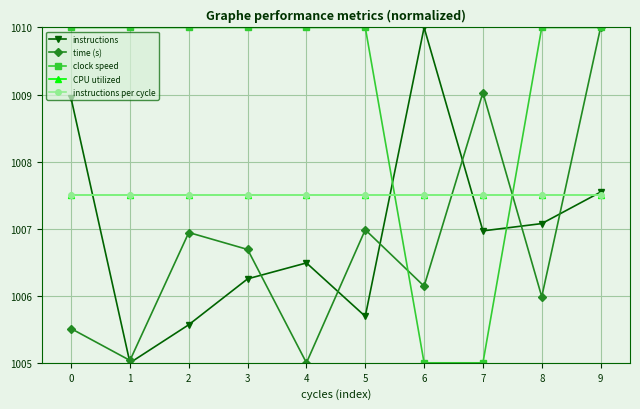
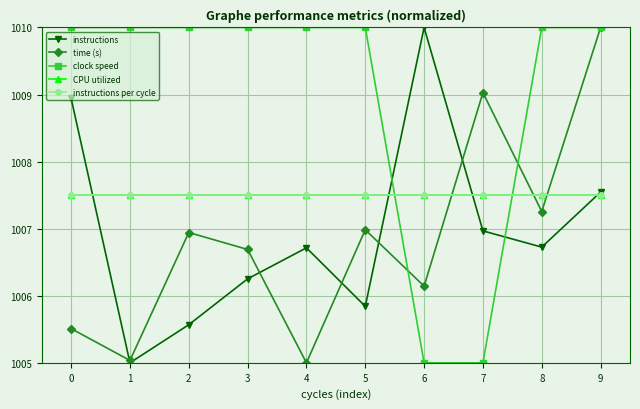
  {
    "instructions": {
      "2": 1005.6,
      "3": 1006.3,
-     "4": 1006.5,
-     "5": 1005.7,
+     "4": 1006.7,
+     "5": 1005.8,
      "6": 1010.0,
      "7": 1007.0,
-     "8": 1007.1,
+     "8": 1006.7,
      "9": 1007.5
    },
    "time (s)": {
      "0": 1005.5,
      "2": 1006.9,
      "3": 1006.7,
      "4": 1005.0,
      "5": 1007.0,
      "6": 1006.1,
      "7": 1009.0,
-     "8": 1006.0
+     "8": 1007.3
    },
    "clock speed": {
      "0": 1010.0,
      "1": 1010.0,
      "2": 1010.0,
      "3": 1010.0,
      "4": 1010.0,
      "5": 1010.0,
      "6": 1005.0,
      "7": 1005.0,
      "8": 1010.0
    },
    "instructions per cycle": {
      "0": 1007.5,
      "1": 1007.5,
      "2": 1007.5,
      "3": 1007.5,
      "4": 1007.5,
      "5": 1007.5,
      "6": 1007.5,
      "7": 1007.5,
      "8": 1007.5,
      "9": 1007.5
    }
  }
